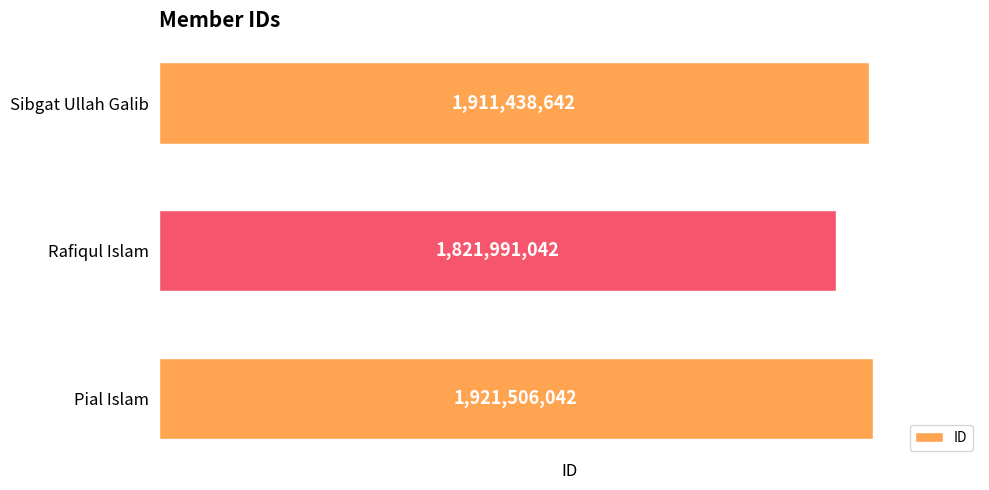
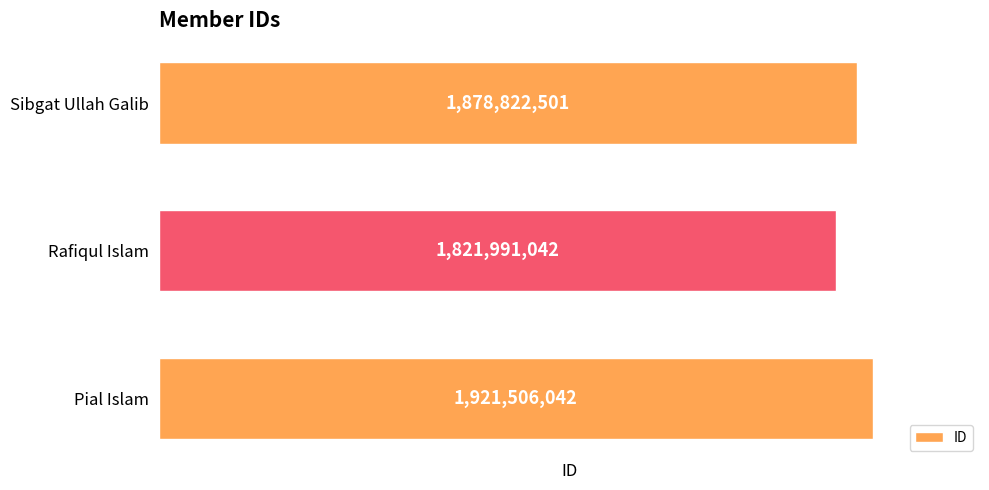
  {
-   "Sibgat Ullah Galib": "1,911,438,642",
+   "Sibgat Ullah Galib": "1,878,822,501",
    "Rafiqul Islam": "1,821,991,042",
    "Pial Islam": "1,921,506,042"
  }
